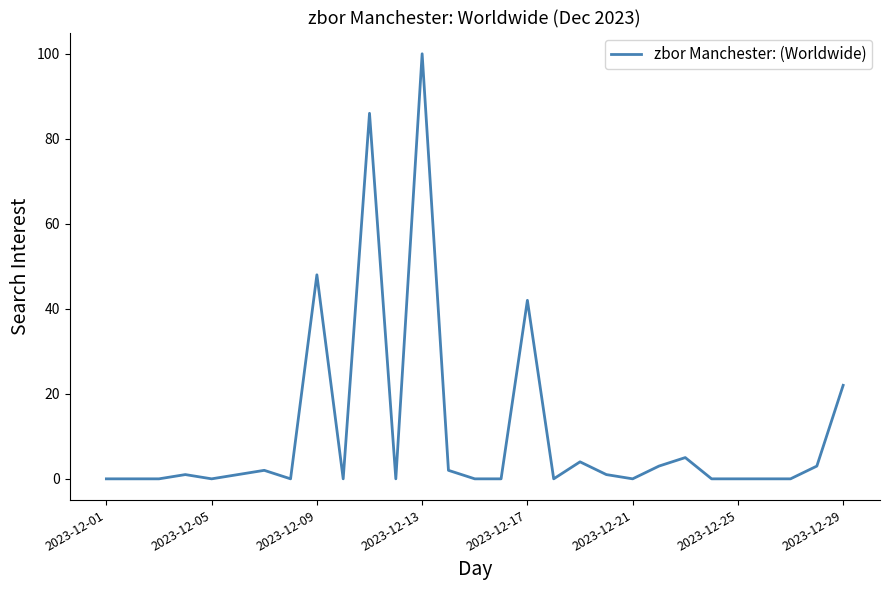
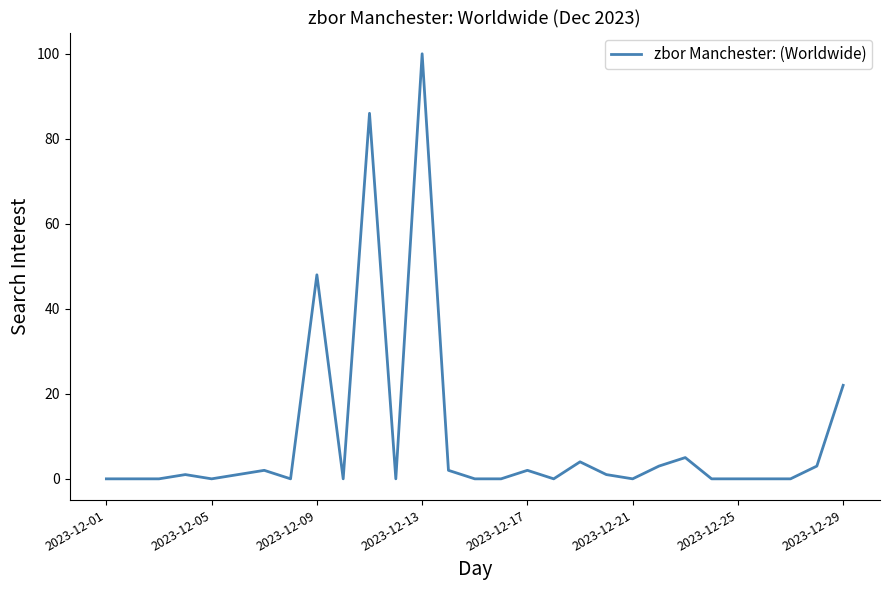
  {
    "2023-12-01": 0,
    "2023-12-05": 0,
    "2023-12-09": 48,
    "2023-12-13": 100,
-   "2023-12-17": 42,
+   "2023-12-17": 2,
    "2023-12-21": 0,
    "2023-12-25": 0,
    "2023-12-29": 22
  }
